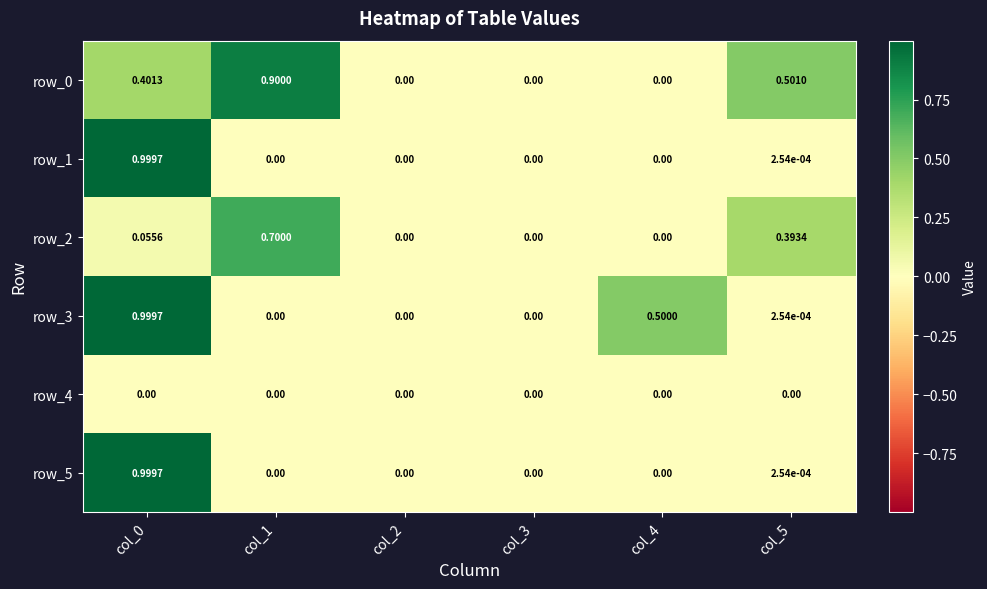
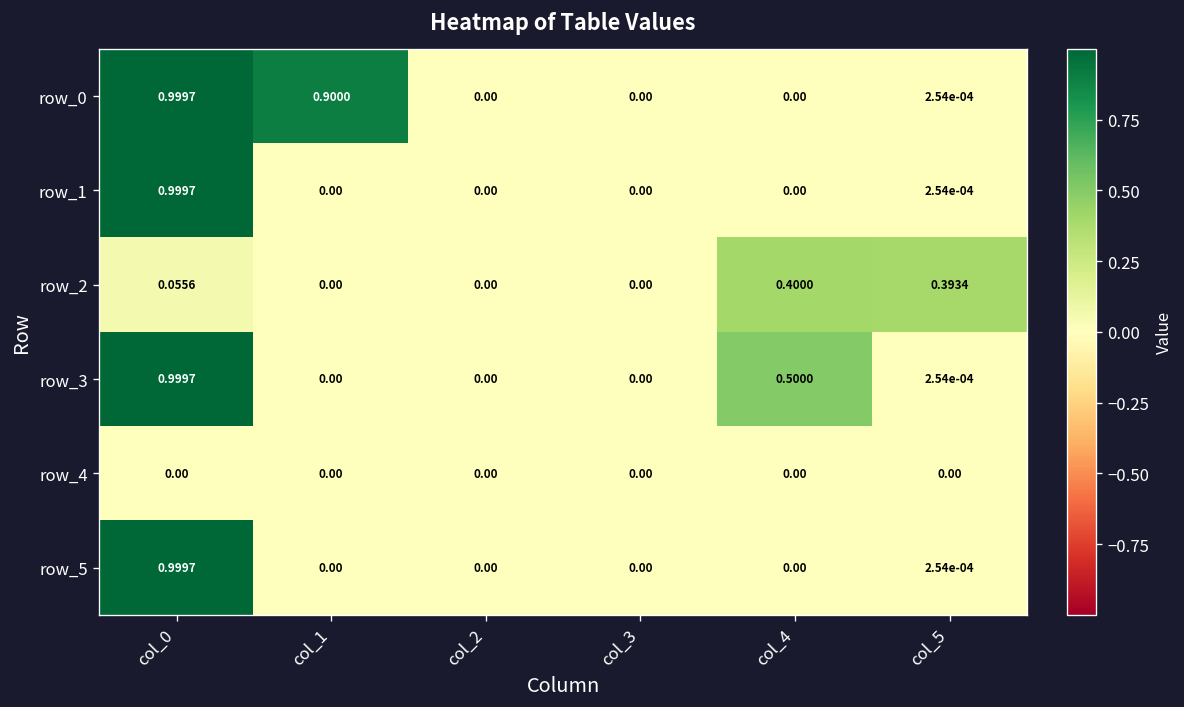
  {
    "row_0": {
-     "col_0": "0.4013",
+     "col_0": "0.9997",
      "col_1": "0.9000",
      "col_2": "0.00",
      "col_3": "0.00",
      "col_4": "0.00",
-     "col_5": "0.5010"
+     "col_5": "2.54e-04"
    },
    "row_1": {
      "col_0": "0.9997",
      "col_1": "0.00",
      "col_2": "0.00",
      "col_3": "0.00",
      "col_4": "0.00",
      "col_5": "2.54e-04"
    },
    "row_2": {
      "col_0": "0.0556",
-     "col_1": "0.7000",
+     "col_1": "0.00",
      "col_2": "0.00",
      "col_3": "0.00",
-     "col_4": "0.00",
+     "col_4": "0.4000",
      "col_5": "0.3934"
    },
    "row_3": {
      "col_0": "0.9997",
      "col_1": "0.00",
      "col_2": "0.00",
      "col_3": "0.00",
      "col_4": "0.5000",
      "col_5": "2.54e-04"
    },
    "row_4": {
      "col_0": "0.00",
      "col_1": "0.00",
      "col_2": "0.00",
      "col_3": "0.00",
      "col_4": "0.00",
      "col_5": "0.00"
    },
    "row_5": {
      "col_0": "0.9997",
      "col_1": "0.00",
      "col_2": "0.00",
      "col_3": "0.00",
      "col_4": "0.00",
      "col_5": "2.54e-04"
    }
  }
